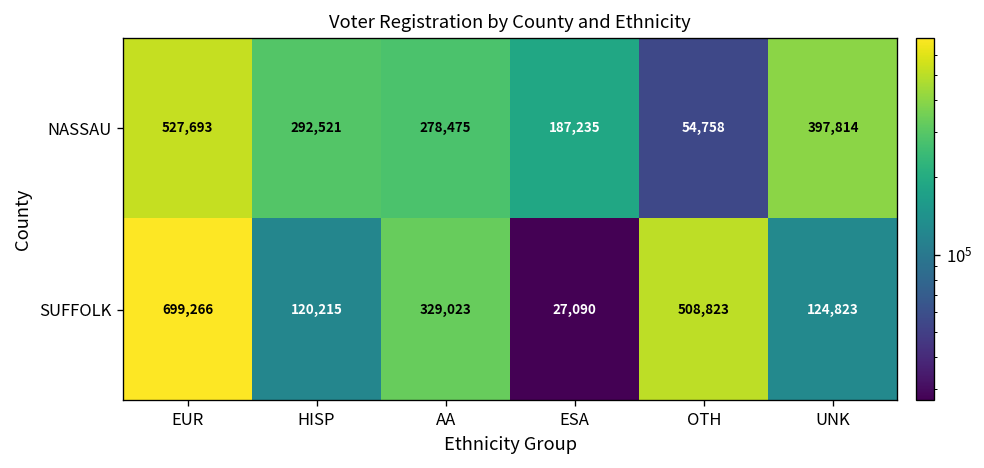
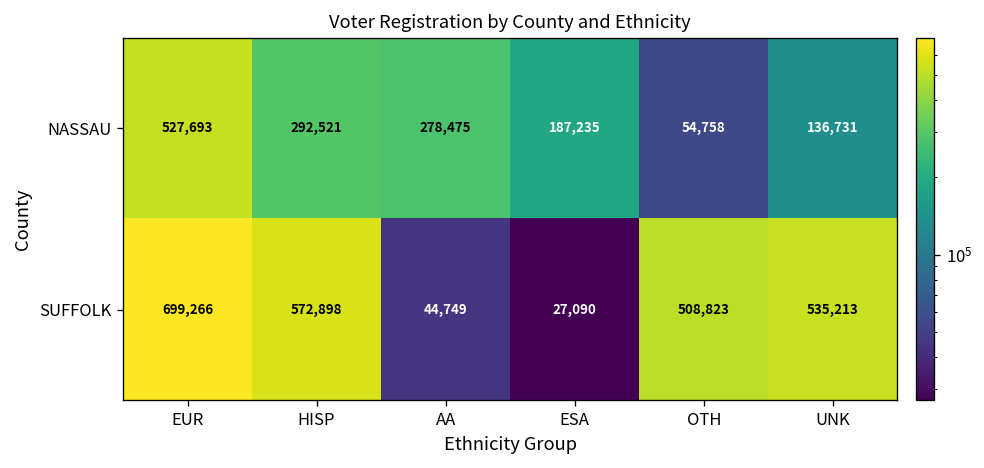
  {
    "NASSAU": {
      "EUR": "527,693",
      "HISP": "292,521",
      "AA": "278,475",
      "ESA": "187,235",
      "OTH": "54,758",
-     "UNK": "397,814"
+     "UNK": "136,731"
    },
    "SUFFOLK": {
      "EUR": "699,266",
-     "HISP": "120,215",
-     "AA": "329,023",
+     "HISP": "572,898",
+     "AA": "44,749",
      "ESA": "27,090",
      "OTH": "508,823",
-     "UNK": "124,823"
+     "UNK": "535,213"
    }
  }
